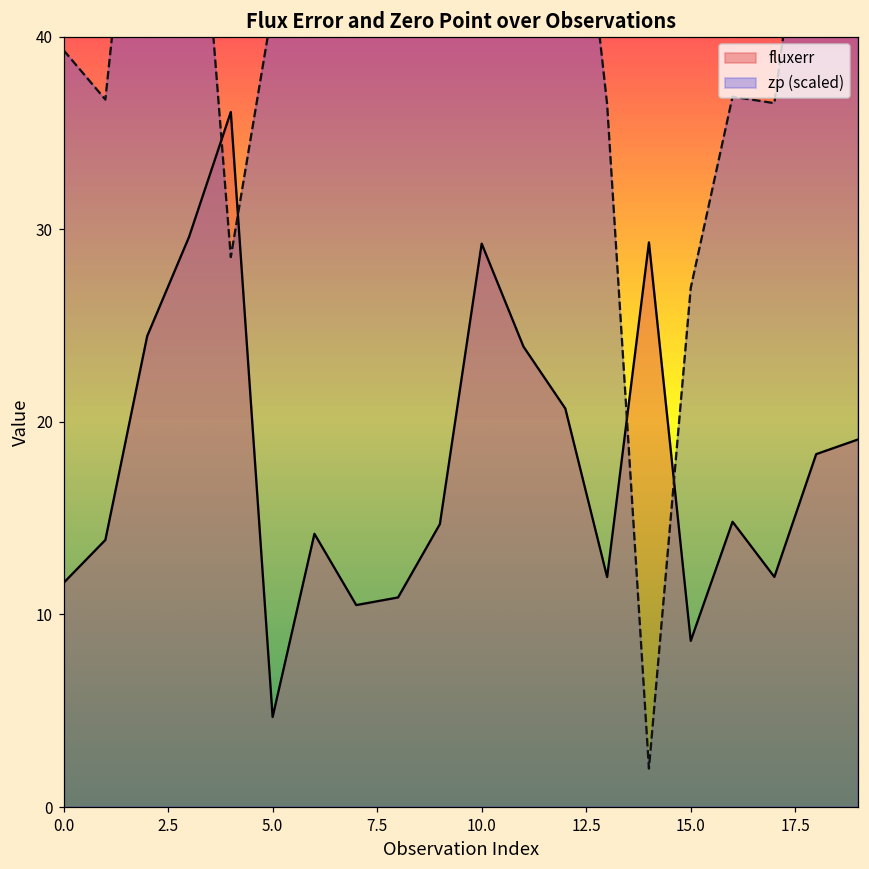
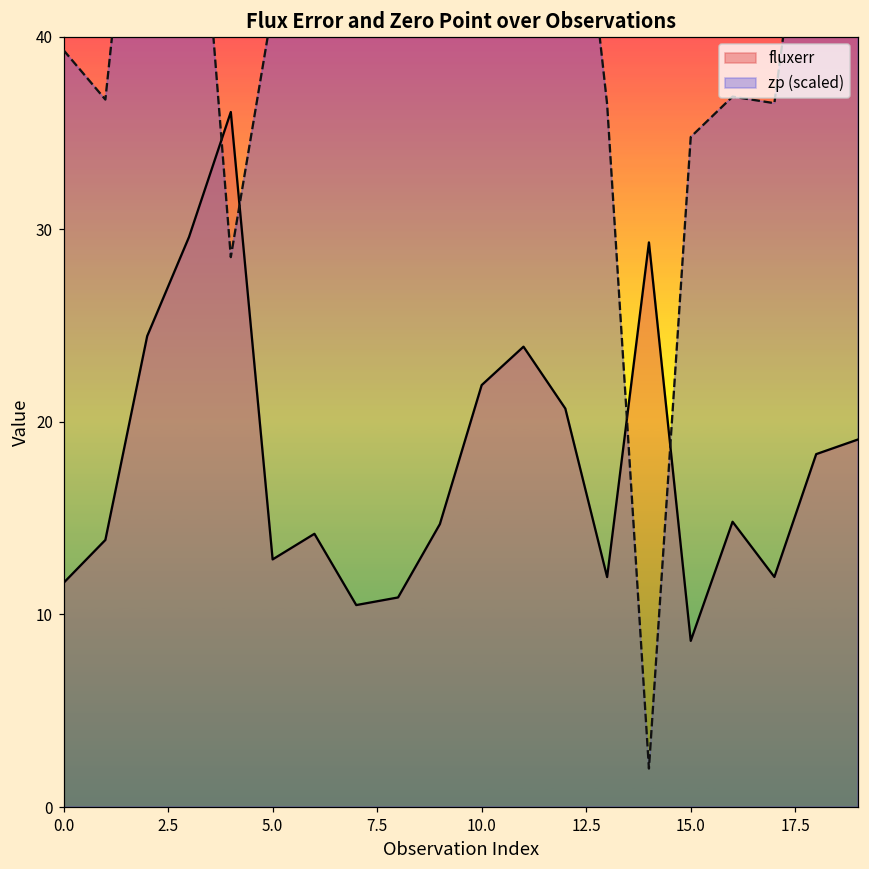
  {
    "fluxerr": {
      "0.0": 11.6,
-     "5.0": 4.7,
-     "10.0": 29.3,
+     "5.0": 12.9,
+     "10.0": 21.9,
      "15.0": 8.6
    },
    "zp (scaled)": {
      "0.0": 39.3,
-     "15.0": 27.0
+     "15.0": 34.8
    }
  }
